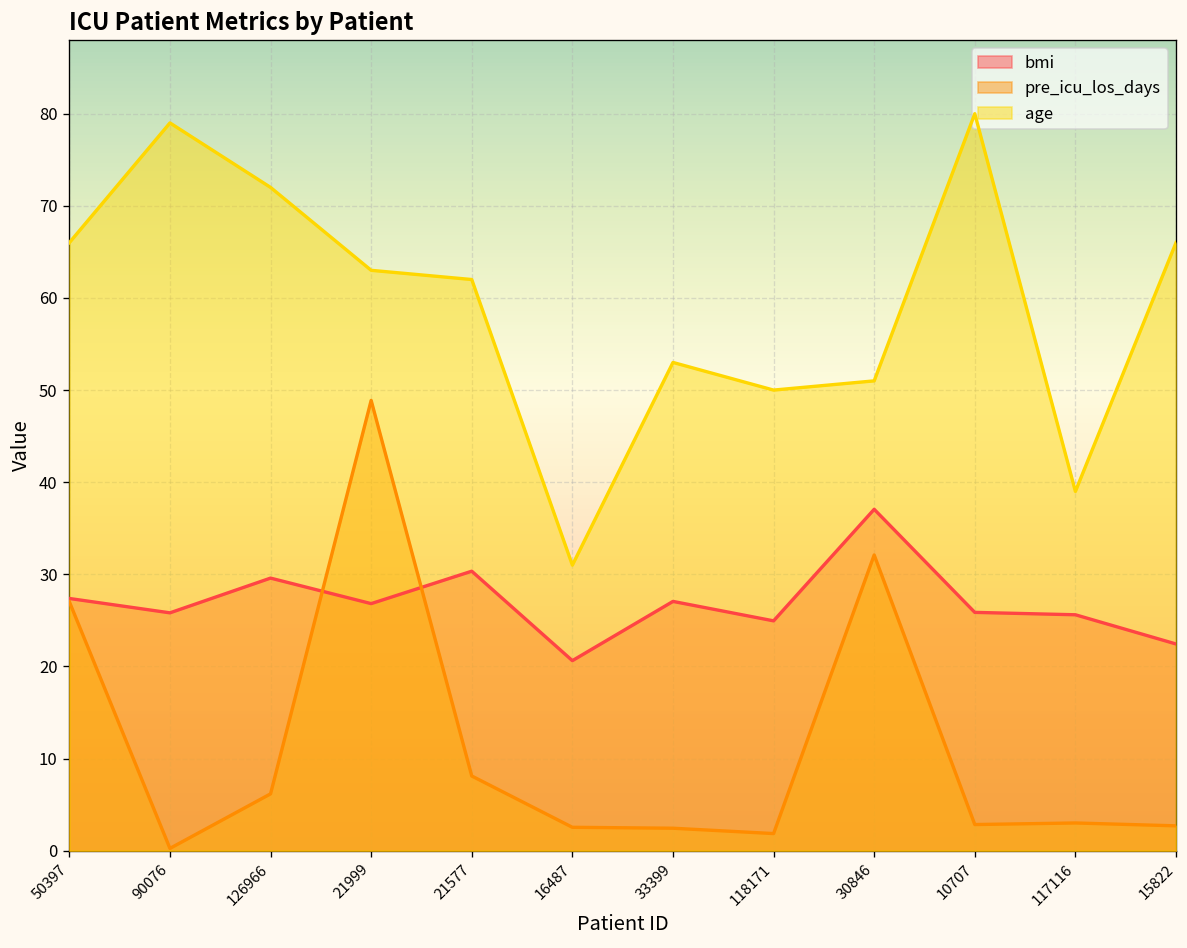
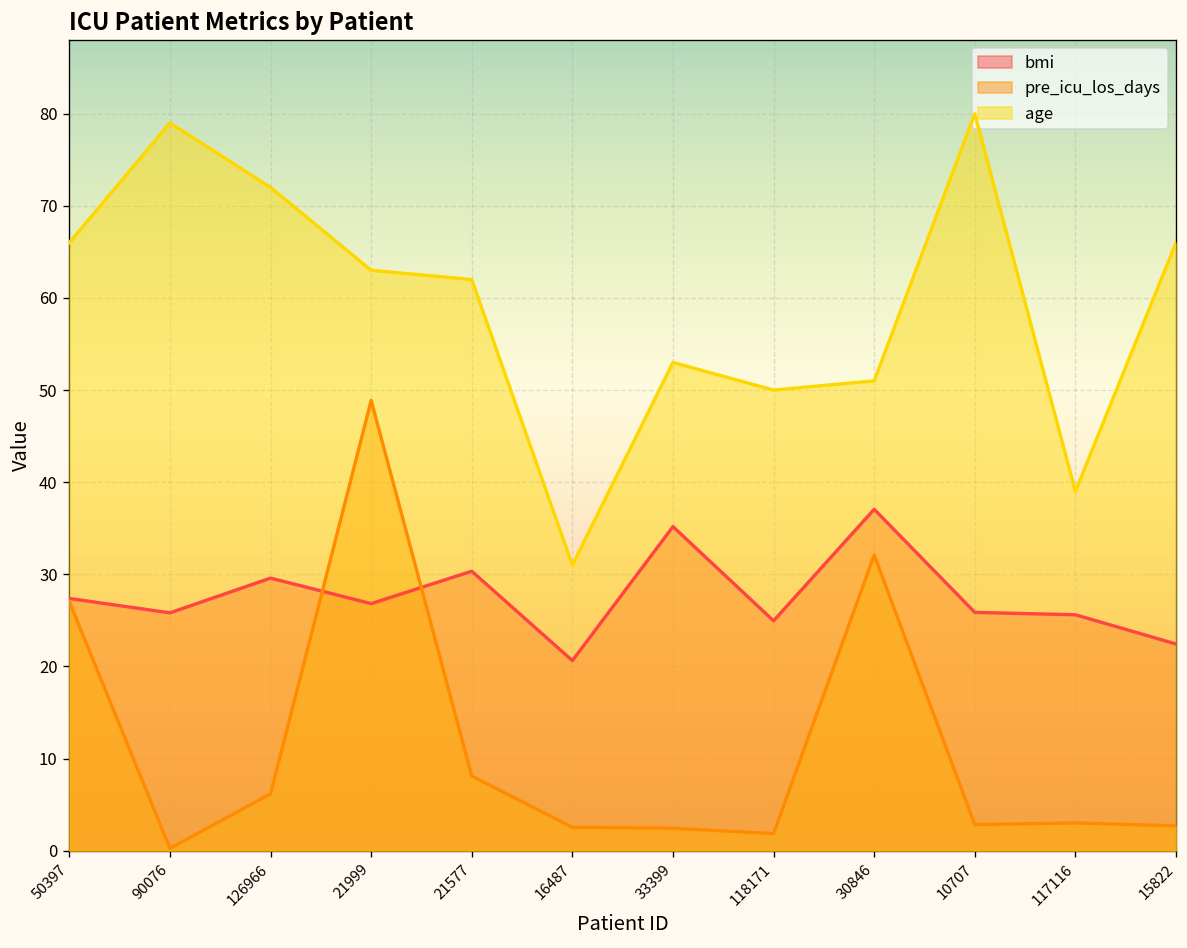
  {
    "bmi": {
      "50397": 27,
      "90076": 26,
      "126966": 30,
      "21999": 27,
      "21577": 30,
      "16487": 21,
-     "33399": 27,
+     "33399": 35,
      "118171": 25,
      "30846": 37,
      "10707": 26,
      "117116": 26,
      "15822": 22
    }
  }
